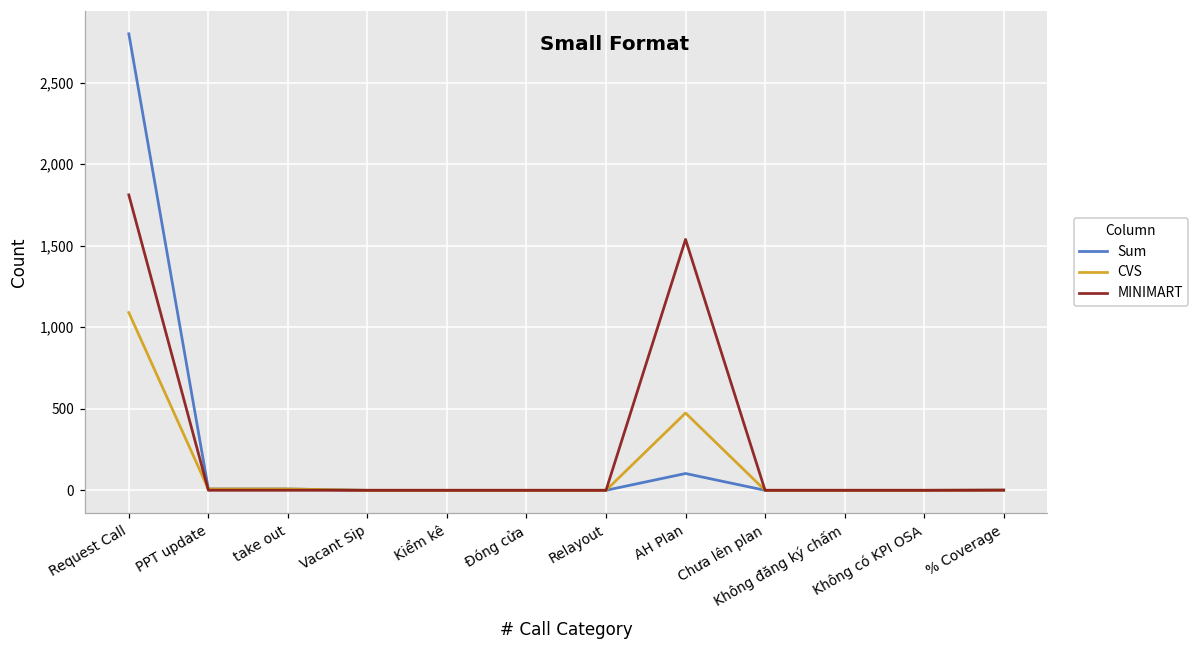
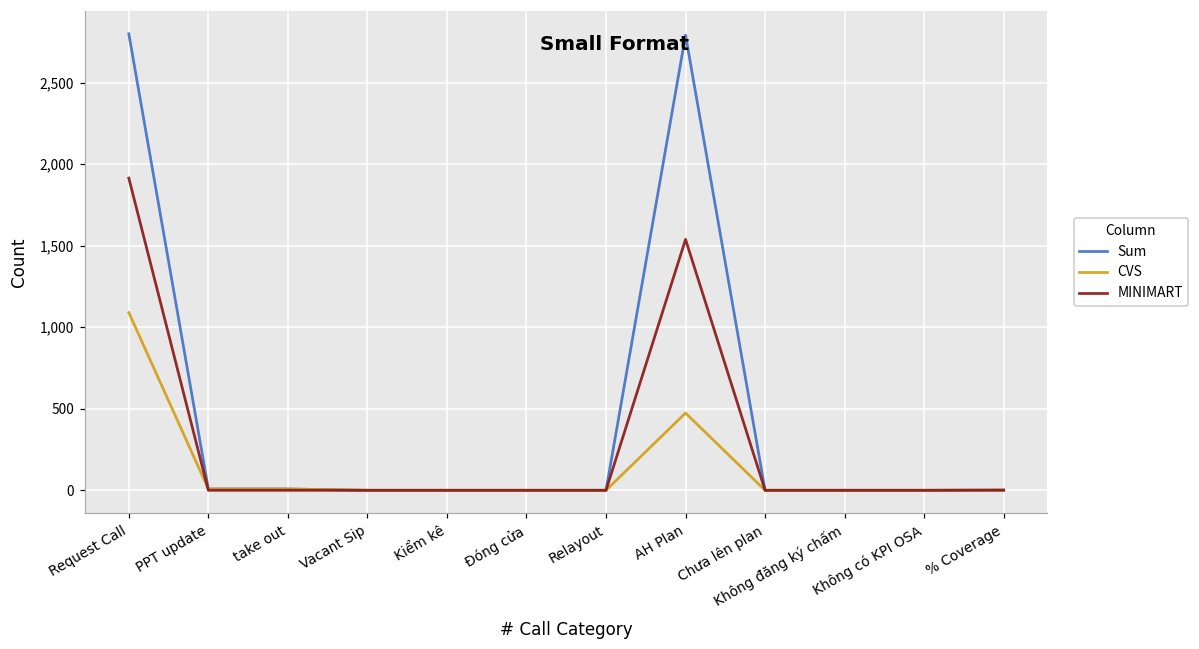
  {
    "Sum": {
      "Request Call": "2,800",
-     "AH Plan": "100"
+     "AH Plan": "2,790"
    },
    "CVS": {
      "Request Call": "1,090",
      "AH Plan": "470"
    },
    "MINIMART": {
-     "Request Call": "1,810",
+     "Request Call": "1,920",
      "AH Plan": "1,540"
    }
  }
